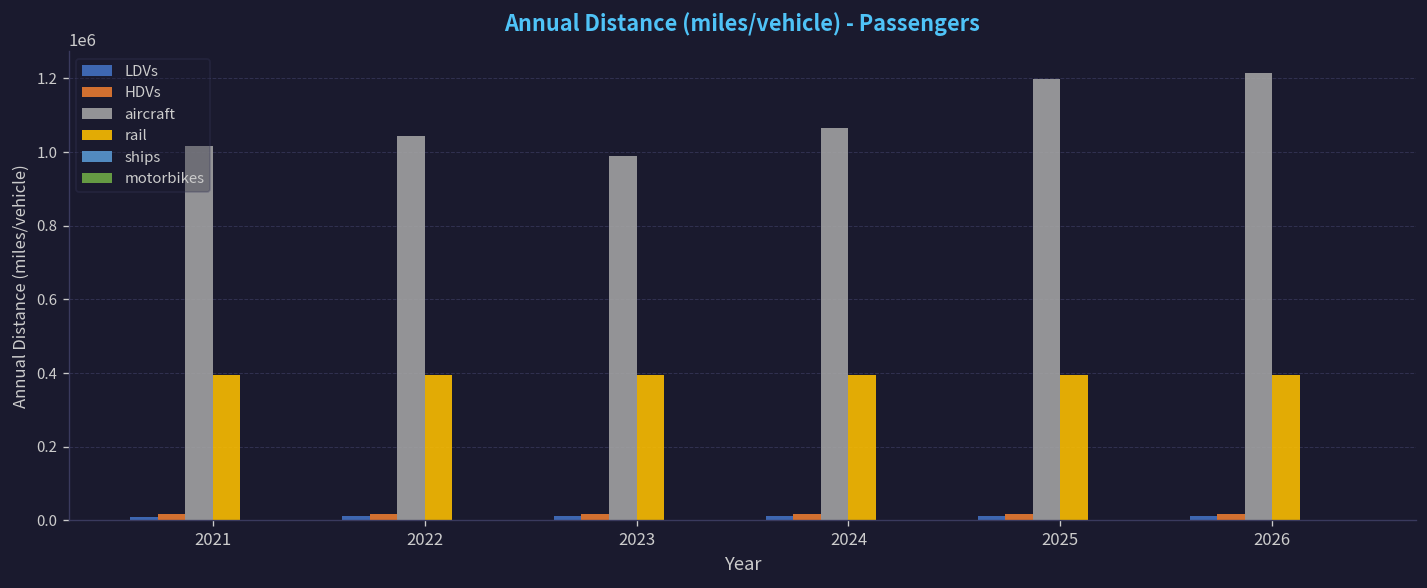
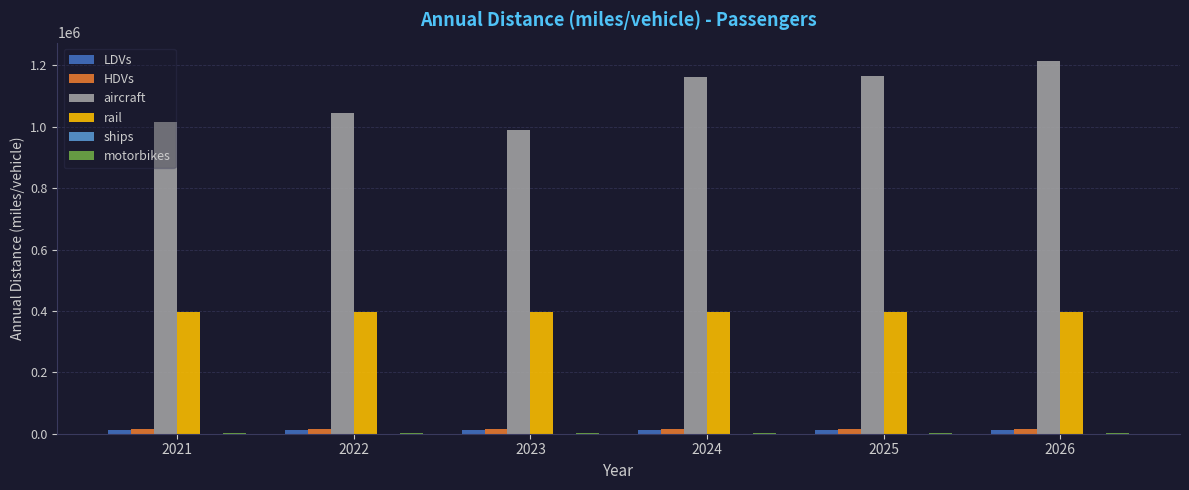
  {
    "HDVs": {
      "2021": 20000,
      "2022": 20000,
      "2023": 20000,
      "2024": 20000,
      "2025": 20000,
      "2026": 20000
    },
    "aircraft": {
      "2022": 1040000,
      "2023": 990000,
-     "2024": 1070000,
-     "2025": 1200000,
+     "2024": 1160000,
+     "2025": 1160000,
      "2026": 1210000
    },
    "rail": {
      "2021": 400000,
      "2022": 400000,
      "2023": 400000,
      "2024": 400000,
      "2025": 400000,
      "2026": 400000
    }
  }
